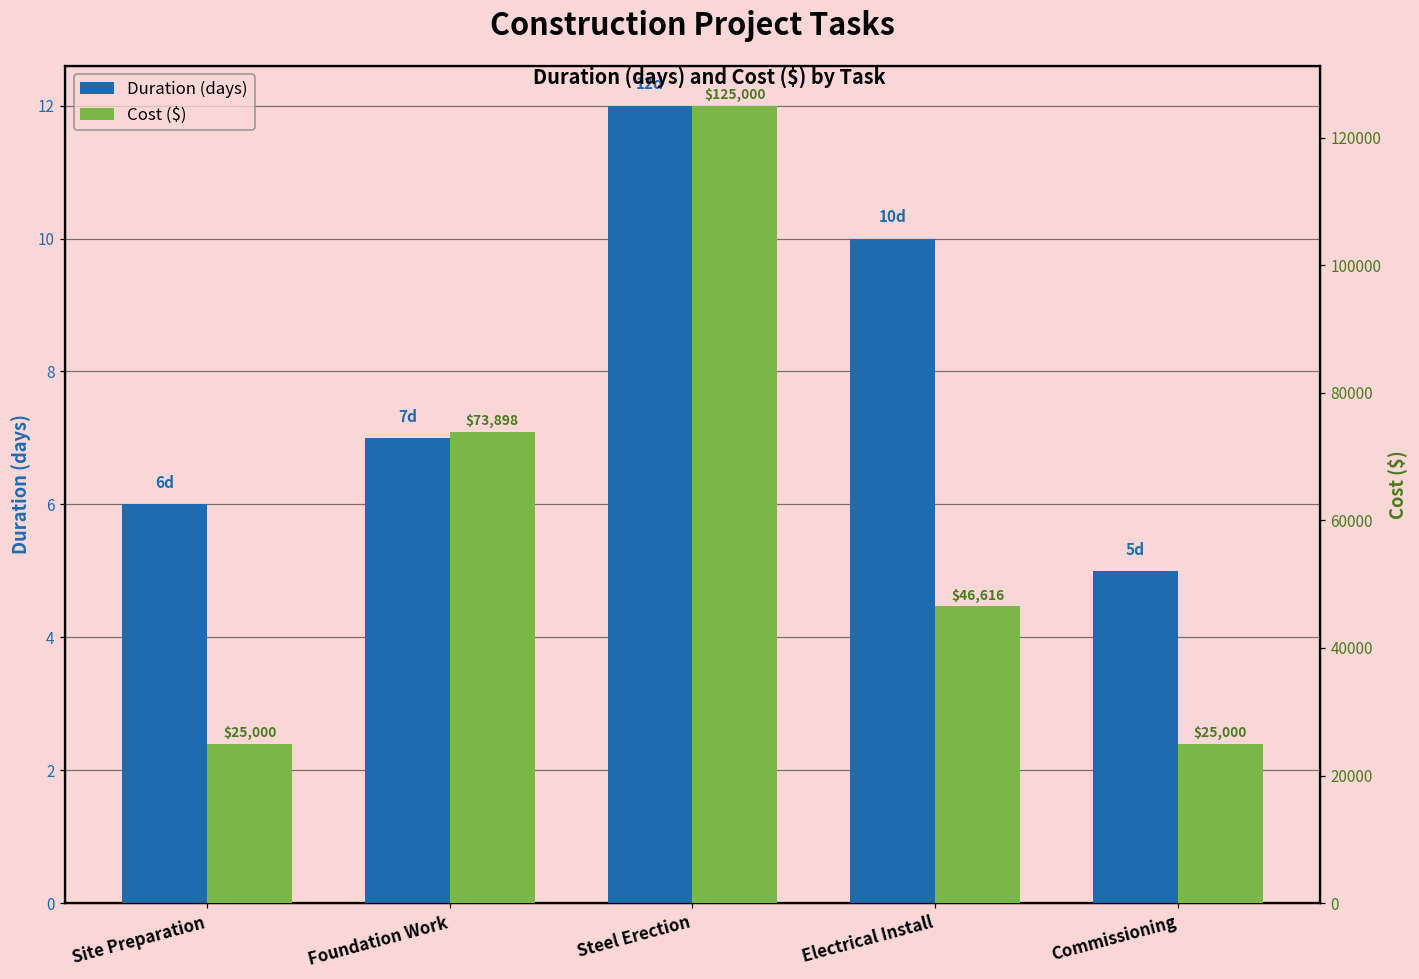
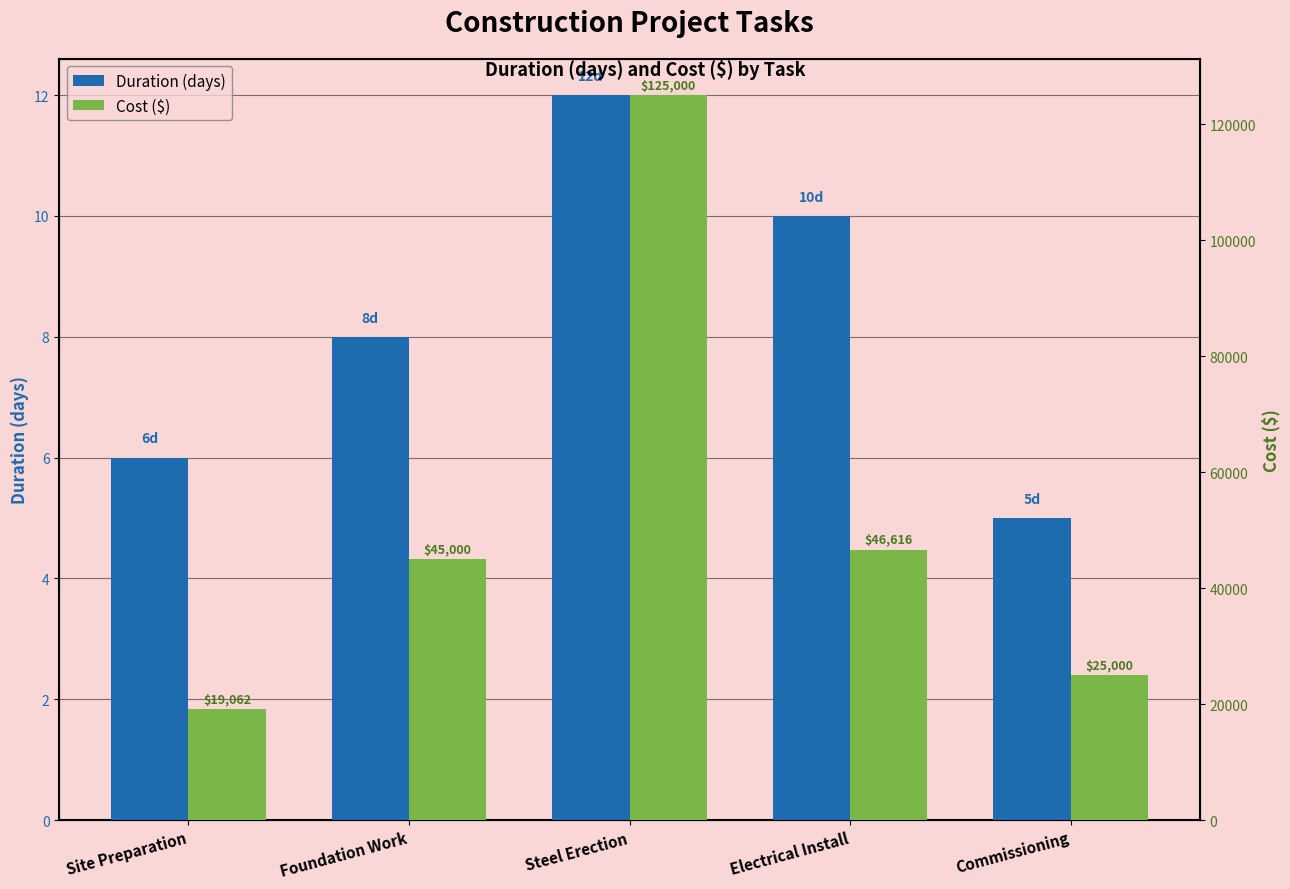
  {
    "Duration (days)": {
      "Site Preparation": "6d",
-     "Foundation Work": "7d",
+     "Foundation Work": "8d",
      "Steel Erection": "12d",
      "Electrical Install": "10d",
      "Commissioning": "5d"
    },
    "Cost ($)": {
-     "Site Preparation": "$25,000",
-     "Foundation Work": "$73,898",
+     "Site Preparation": "$19,062",
+     "Foundation Work": "$45,000",
      "Steel Erection": "$125,000",
      "Electrical Install": "$46,616",
      "Commissioning": "$25,000"
    }
  }
